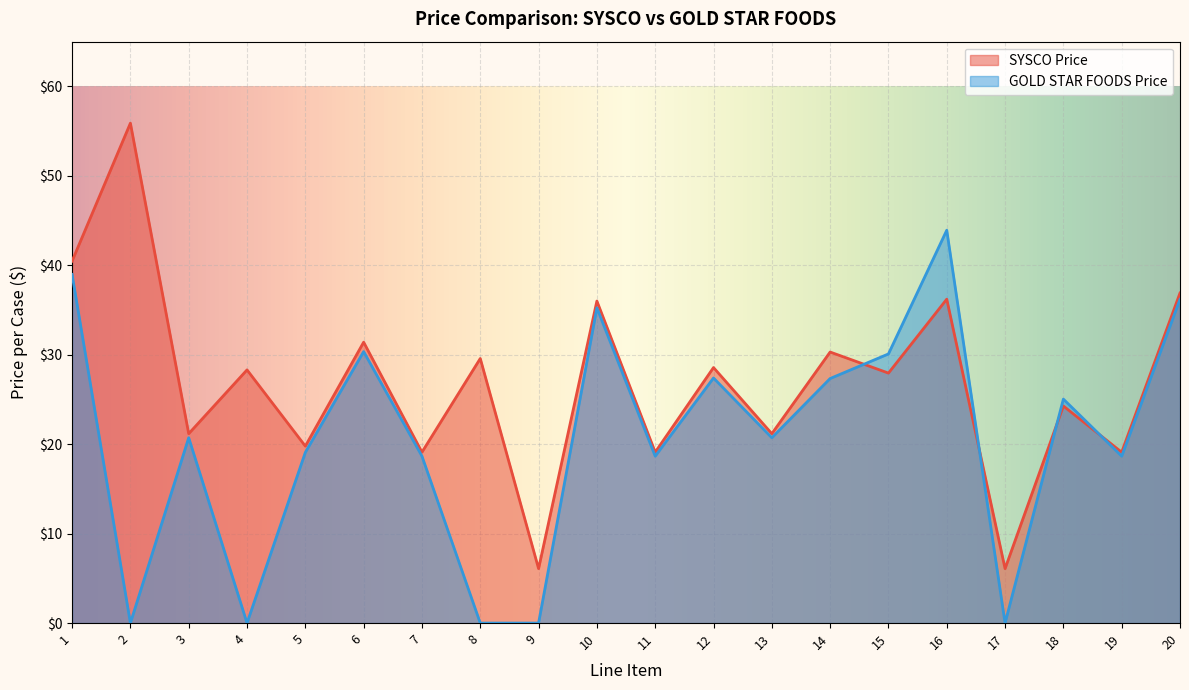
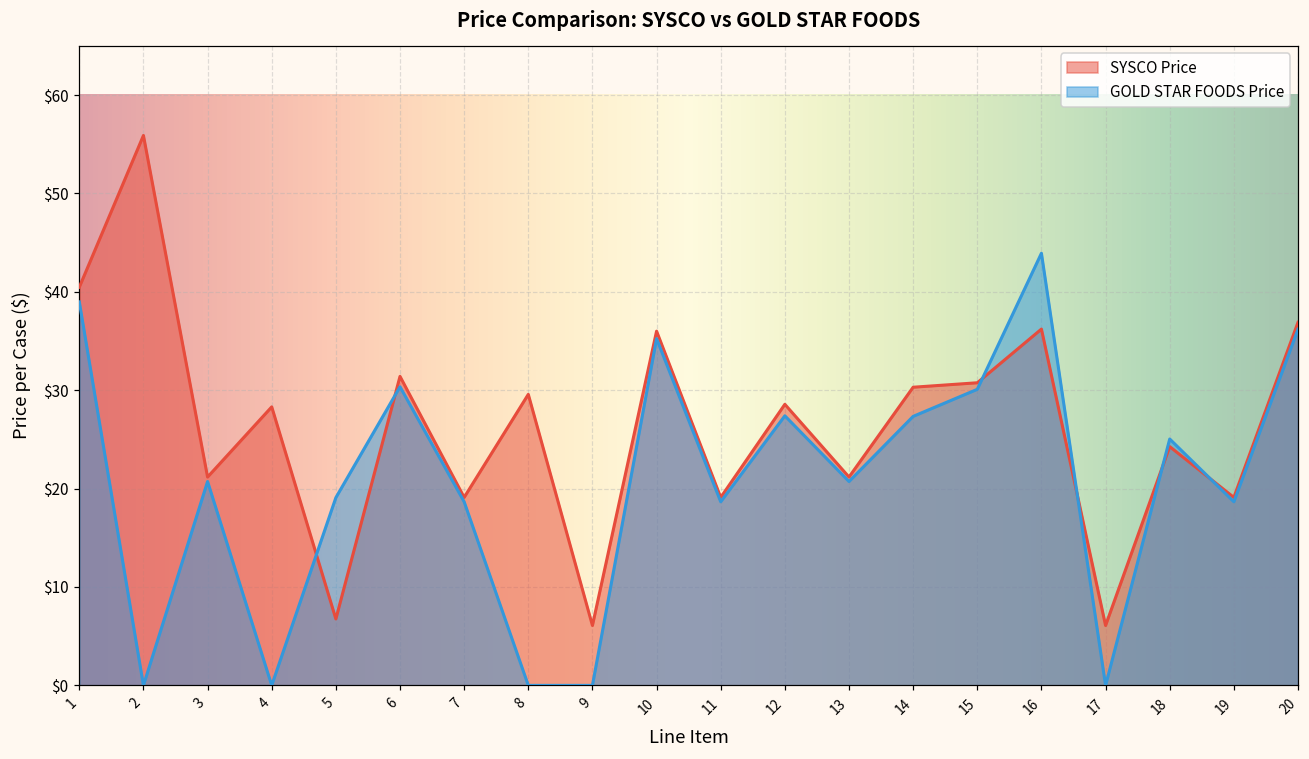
  {
    "SYSCO Price": {
      "1": "$40",
      "2": "$56",
      "3": "$21",
      "4": "$28",
-     "5": "$20",
+     "5": "$7",
      "6": "$31",
      "7": "$19",
      "8": "$30",
      "9": "$6",
      "10": "$36",
      "11": "$19",
      "12": "$29",
      "13": "$21",
      "14": "$30",
-     "15": "$28",
+     "15": "$31",
      "16": "$36",
      "17": "$6",
      "18": "$24",
      "19": "$19",
      "20": "$37"
    },
    "GOLD STAR FOODS Price": {
      "1": "$39",
      "2": "$0",
      "3": "$21",
      "4": "$0",
      "5": "$19",
      "6": "$30",
      "7": "$19",
      "8": "$0",
      "9": "$0",
      "10": "$35",
      "11": "$19",
      "12": "$27",
      "13": "$21",
      "14": "$27",
      "15": "$30",
      "16": "$44",
      "17": "$0",
      "18": "$25",
      "19": "$19",
      "20": "$36"
    }
  }
